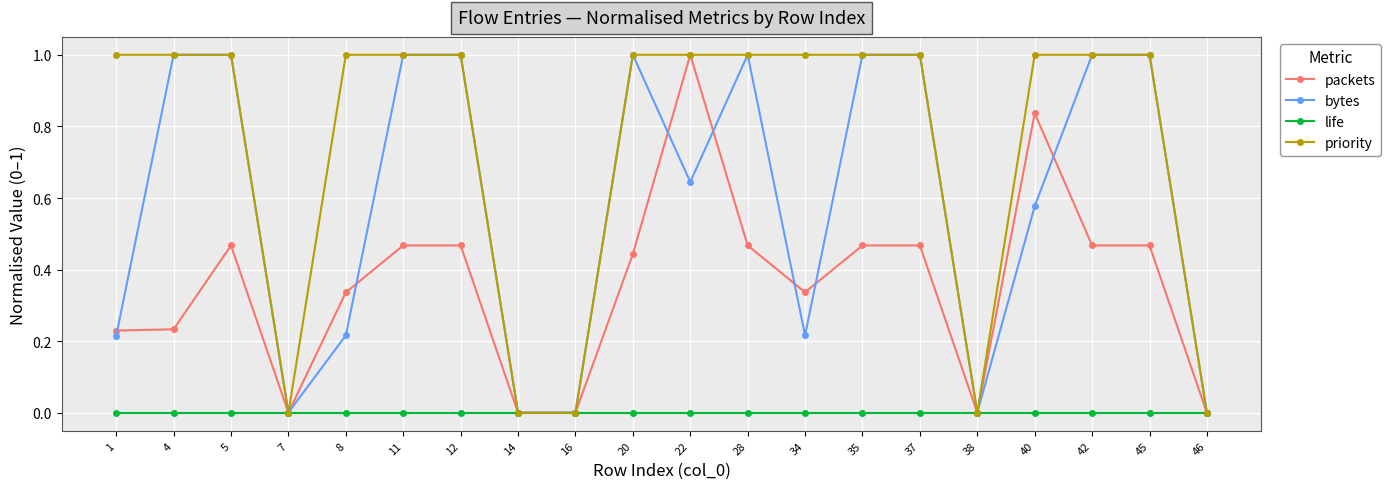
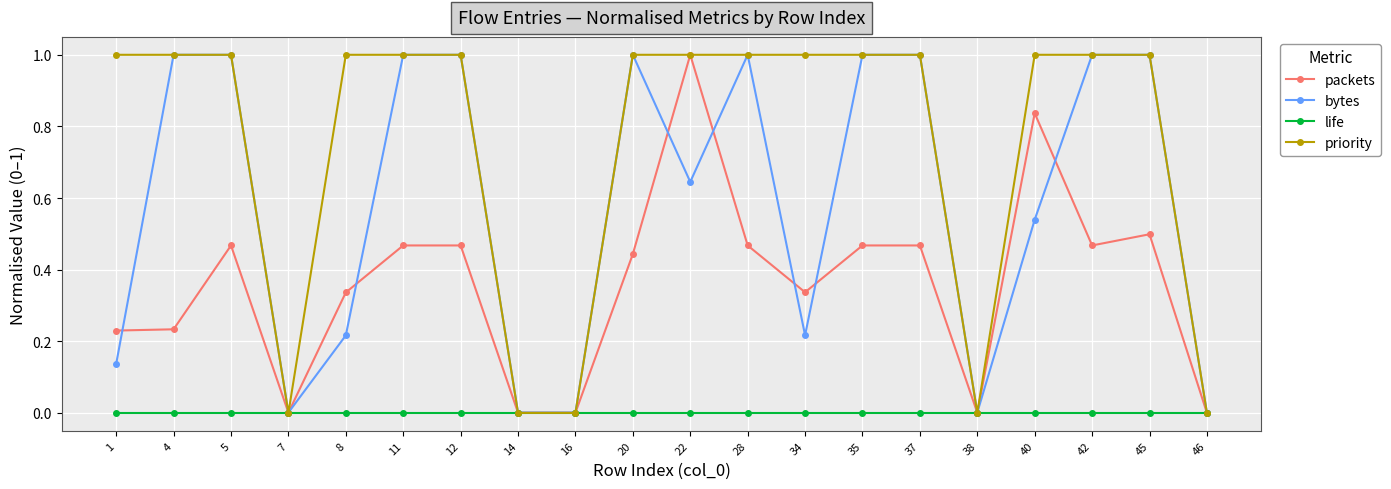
  {
    "packets": {
      "1": 0.23,
      "4": 0.23,
      "5": 0.47,
      "8": 0.34,
      "11": 0.47,
      "12": 0.47,
      "20": 0.44,
      "28": 0.47,
      "34": 0.34,
      "35": 0.47,
      "37": 0.47,
      "40": 0.84,
      "42": 0.47,
-     "45": 0.47
+     "45": 0.50
    },
    "bytes": {
-     "1": 0.22,
+     "1": 0.14,
      "8": 0.22,
      "22": 0.65,
      "34": 0.22,
-     "40": 0.58
+     "40": 0.54
    },
    "life": {
      "1": 0.00,
      "4": 0.00,
      "5": 0.00,
      "8": 0.00,
      "11": 0.00,
      "12": 0.00,
      "20": 0.00,
      "22": 0.00,
      "28": 0.00,
      "34": 0.00,
      "35": 0.00,
      "37": 0.00,
      "40": 0.00,
      "42": 0.00,
      "45": 0.00
    },
    "priority": {
      "1": 1.00,
      "8": 1.00,
      "34": 1.00,
      "40": 1.00
    }
  }
